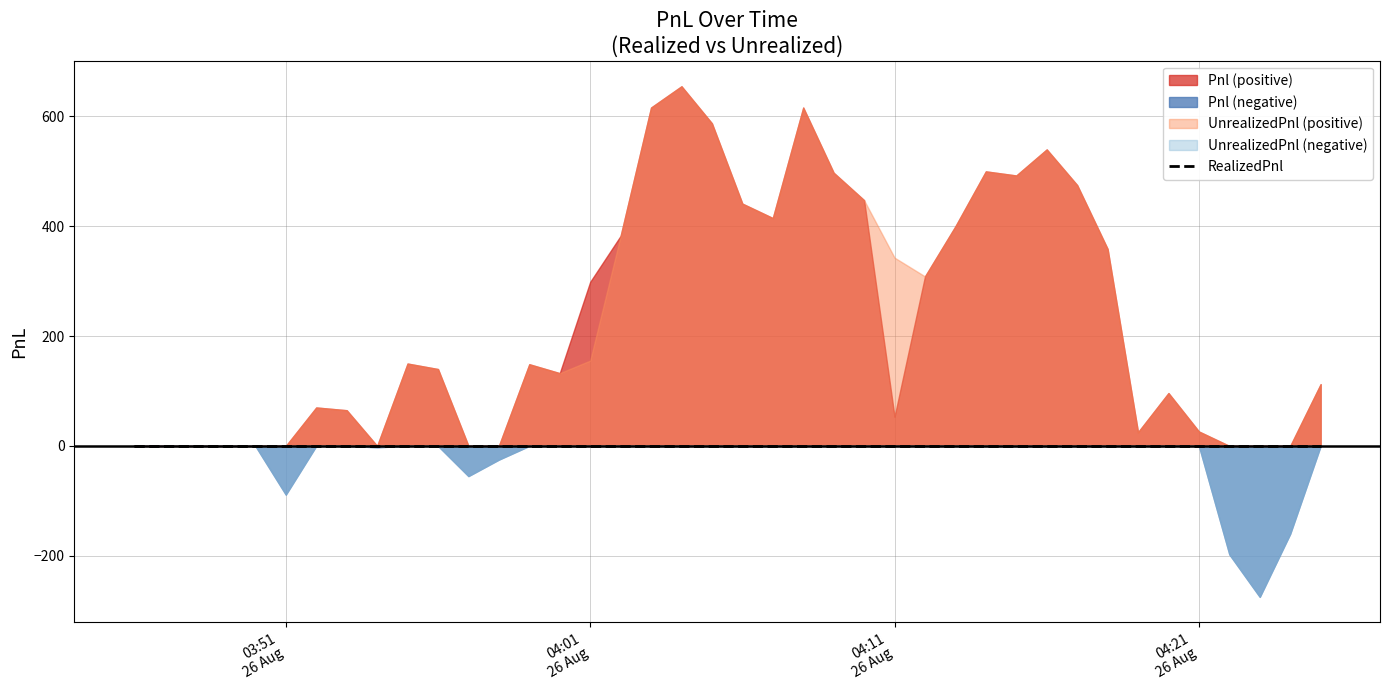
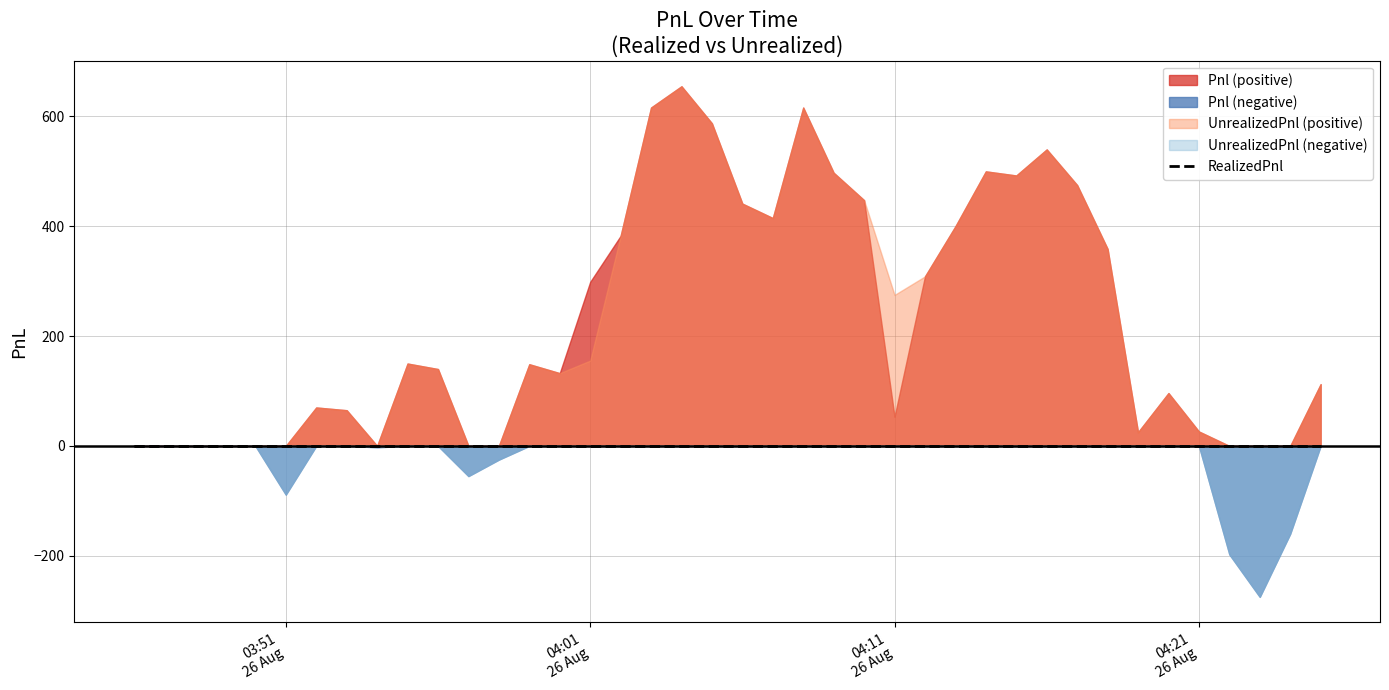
  {
    "UnrealizedPnl (negative)": {
      "04:01 26 Aug": 0,
      "04:11 26 Aug": 0,
      "04:21 26 Aug": 0
    },
    "Pnl (positive)": {
      "04:01 26 Aug": 300,
      "04:11 26 Aug": 50
    },
    "UnrealizedPnl (positive)": {
      "04:01 26 Aug": 160,
-     "04:11 26 Aug": 340
+     "04:11 26 Aug": 280
    }
  }
